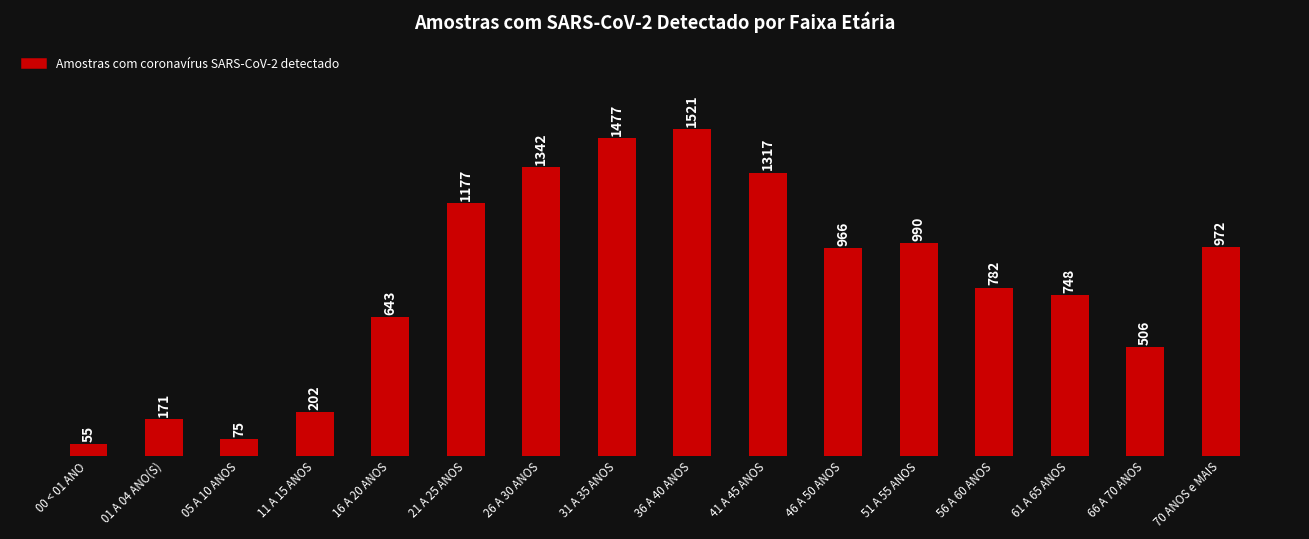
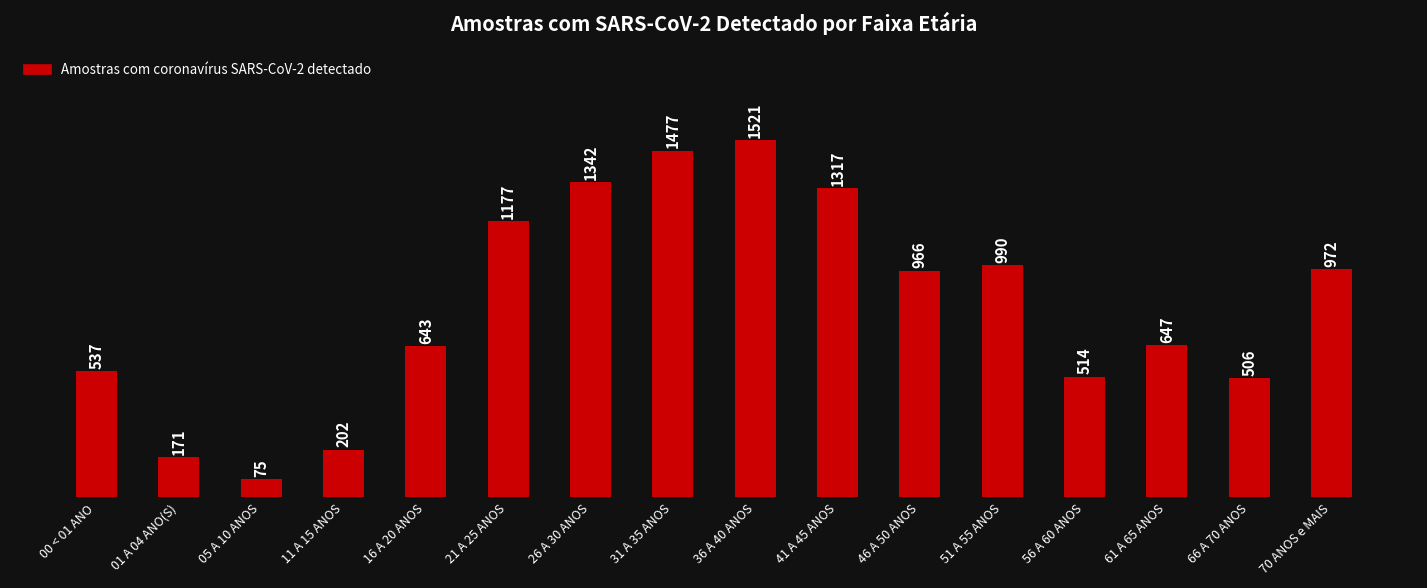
  {
-   "00 < 01 ANO": 55,
+   "00 < 01 ANO": 537,
    "01 A 04 ANO(S)": 171,
    "05 A 10 ANOS": 75,
    "11 A 15 ANOS": 202,
    "16 A 20 ANOS": 643,
    "21 A 25 ANOS": 1177,
    "26 A 30 ANOS": 1342,
    "31 A 35 ANOS": 1477,
    "36 A 40 ANOS": 1521,
    "41 A 45 ANOS": 1317,
    "46 A 50 ANOS": 966,
    "51 A 55 ANOS": 990,
-   "56 A 60 ANOS": 782,
-   "61 A 65 ANOS": 748,
+   "56 A 60 ANOS": 514,
+   "61 A 65 ANOS": 647,
    "66 A 70 ANOS": 506,
    "70 ANOS e MAIS": 972
  }
